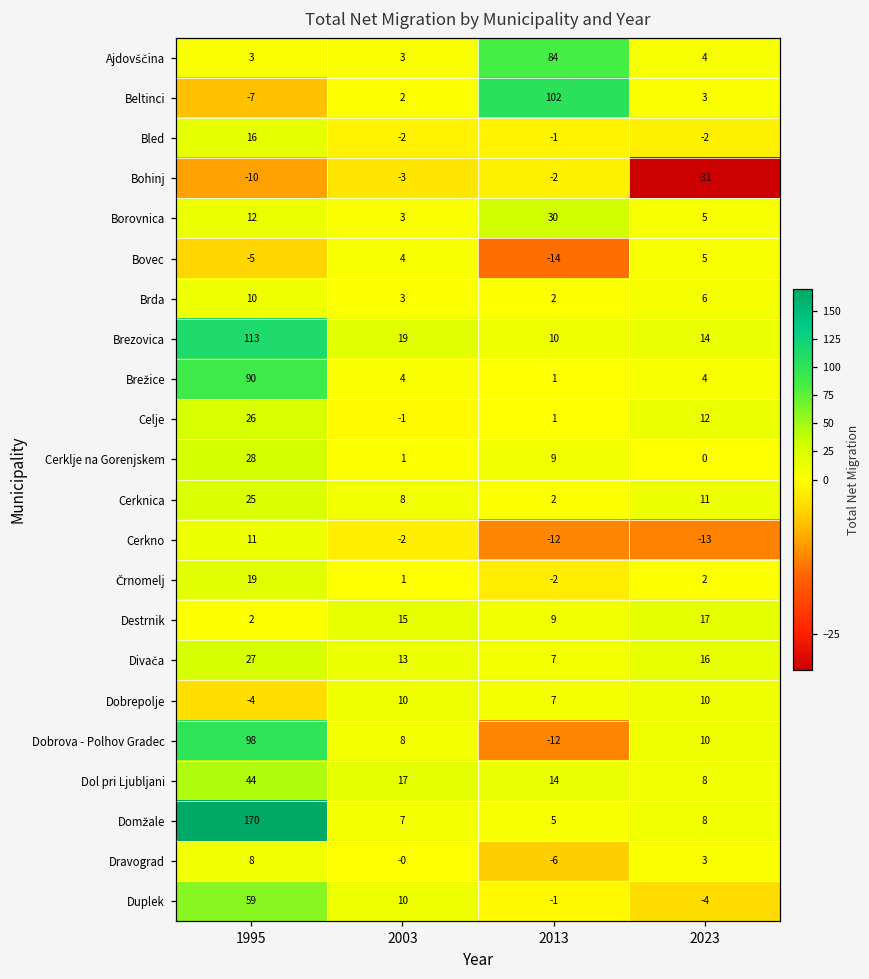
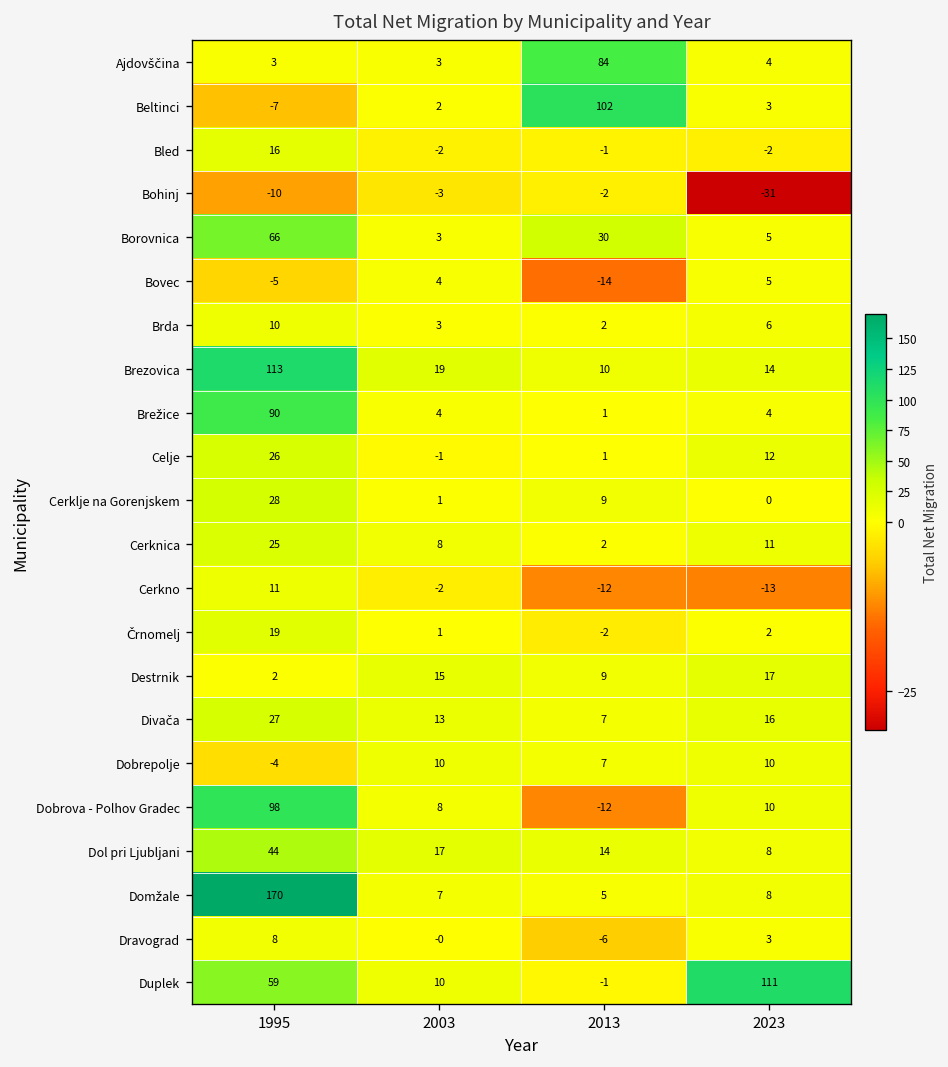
  {
    "Ajdovščina": {
      "1995": 3,
      "2003": 3,
      "2013": 84,
      "2023": 4
    },
    "Beltinci": {
      "1995": -7,
      "2003": 2,
      "2013": 102,
      "2023": 3
    },
    "Bled": {
      "1995": 16,
      "2003": -2,
      "2013": -1,
      "2023": -2
    },
    "Bohinj": {
      "1995": -10,
      "2003": -3,
      "2013": -2,
      "2023": -31
    },
    "Borovnica": {
-     "1995": 12,
+     "1995": 66,
      "2003": 3,
      "2013": 30,
      "2023": 5
    },
    "Bovec": {
      "1995": -5,
      "2003": 4,
      "2013": -14,
      "2023": 5
    },
    "Brda": {
      "1995": 10,
      "2003": 3,
      "2013": 2,
      "2023": 6
    },
    "Brezovica": {
      "1995": 113,
      "2003": 19,
      "2013": 10,
      "2023": 14
    },
    "Brežice": {
      "1995": 90,
      "2003": 4,
      "2013": 1,
      "2023": 4
    },
    "Celje": {
      "1995": 26,
      "2003": -1,
      "2013": 1,
      "2023": 12
    },
    "Cerklje na Gorenjskem": {
      "1995": 28,
      "2003": 1,
      "2013": 9,
      "2023": 0
    },
    "Cerknica": {
      "1995": 25,
      "2003": 8,
      "2013": 2,
      "2023": 11
    },
    "Cerkno": {
      "1995": 11,
      "2003": -2,
      "2013": -12,
      "2023": -13
    },
    "Črnomelj": {
      "1995": 19,
      "2003": 1,
      "2013": -2,
      "2023": 2
    },
    "Destrnik": {
      "1995": 2,
      "2003": 15,
      "2013": 9,
      "2023": 17
    },
    "Divača": {
      "1995": 27,
      "2003": 13,
      "2013": 7,
      "2023": 16
    },
    "Dobrepolje": {
      "1995": -4,
      "2003": 10,
      "2013": 7,
      "2023": 10
    },
    "Dobrova - Polhov Gradec": {
      "1995": 98,
      "2003": 8,
      "2013": -12,
      "2023": 10
    },
    "Dol pri Ljubljani": {
      "1995": 44,
      "2003": 17,
      "2013": 14,
      "2023": 8
    },
    "Domžale": {
      "1995": 170,
      "2003": 7,
      "2013": 5,
      "2023": 8
    },
    "Dravograd": {
      "1995": 8,
      "2003": -0,
      "2013": -6,
      "2023": 3
    },
    "Duplek": {
      "1995": 59,
      "2003": 10,
      "2013": -1,
-     "2023": -4
+     "2023": 111
    }
  }
